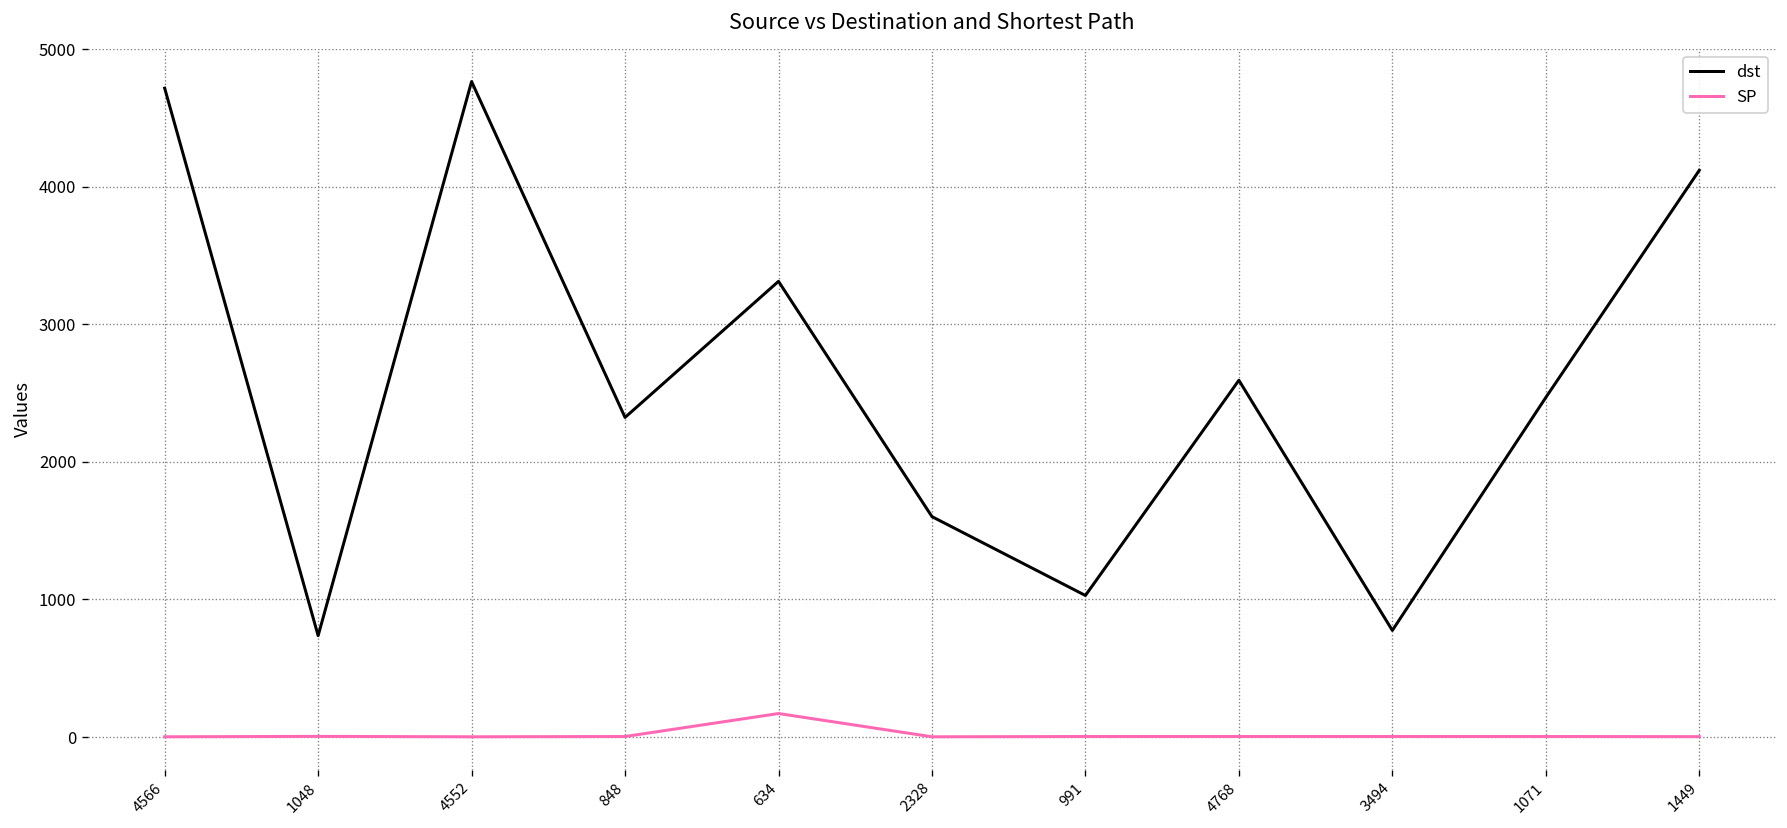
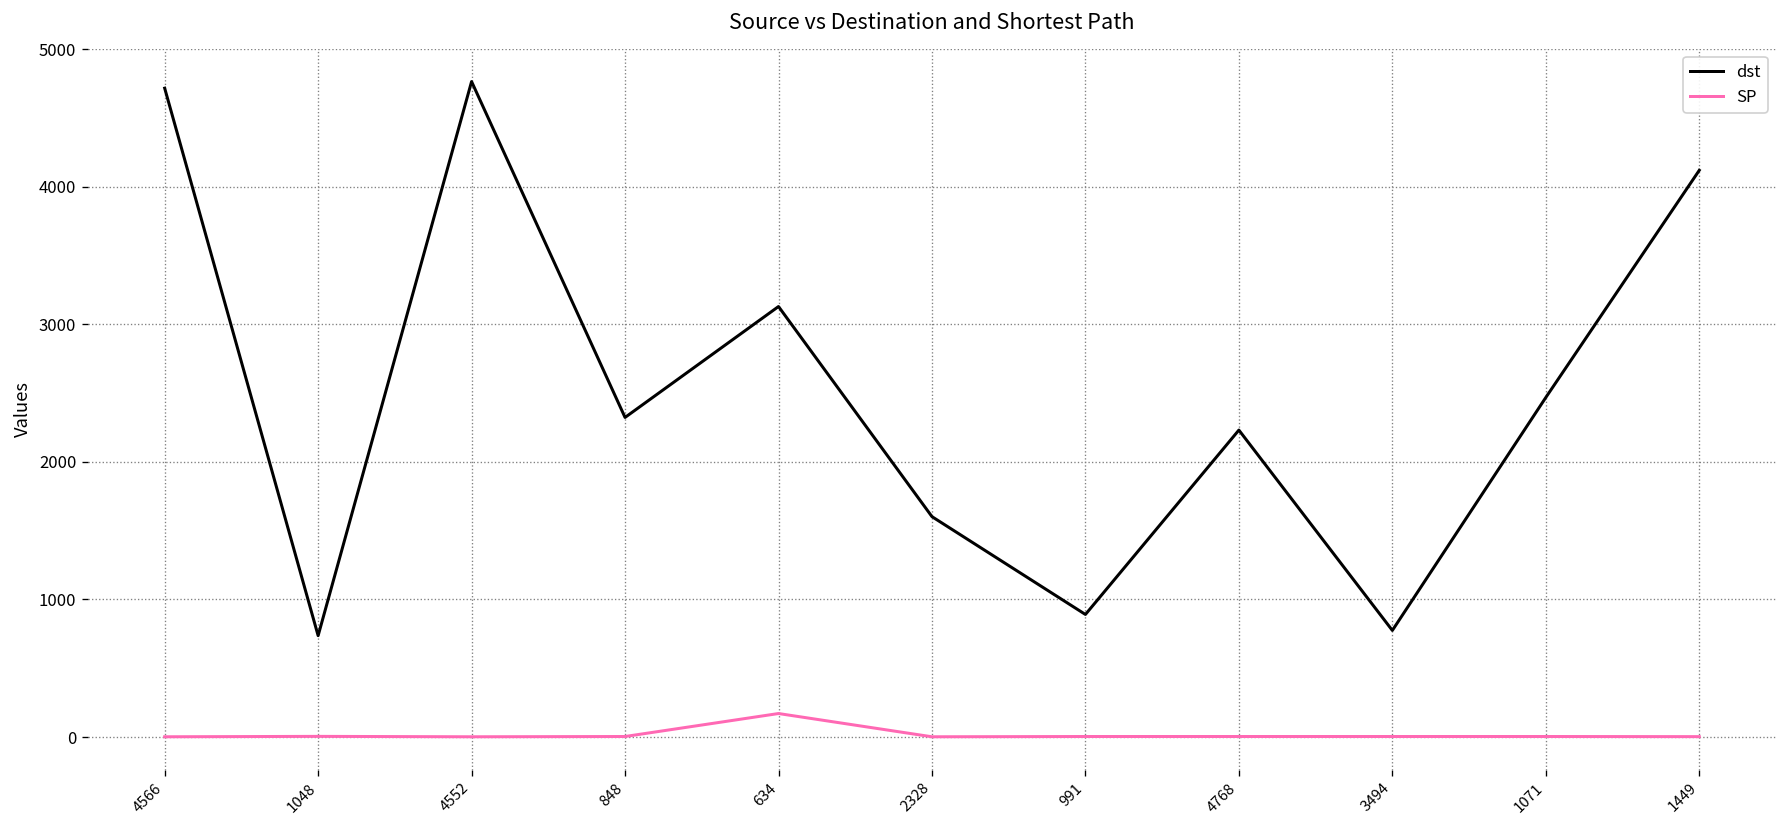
  {
    "dst": {
      "4566": 4720,
      "1048": 740,
      "4552": 4760,
      "848": 2320,
-     "634": 3310,
+     "634": 3130,
      "2328": 1600,
-     "991": 1030,
-     "4768": 2590,
+     "991": 890,
+     "4768": 2230,
      "3494": 780,
      "1071": 2470,
      "1449": 4120
    },
    "SP": {
      "4566": 0,
      "1048": 10,
      "4552": 0,
      "848": 0,
      "634": 170,
      "2328": 0,
      "991": 0,
      "4768": 0,
      "3494": 0,
      "1071": 0,
      "1449": 0
    }
  }
